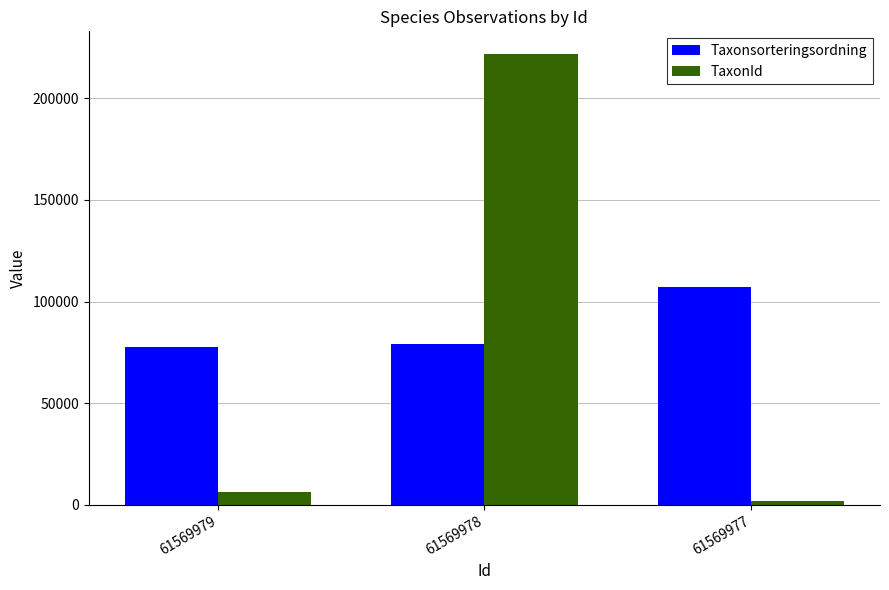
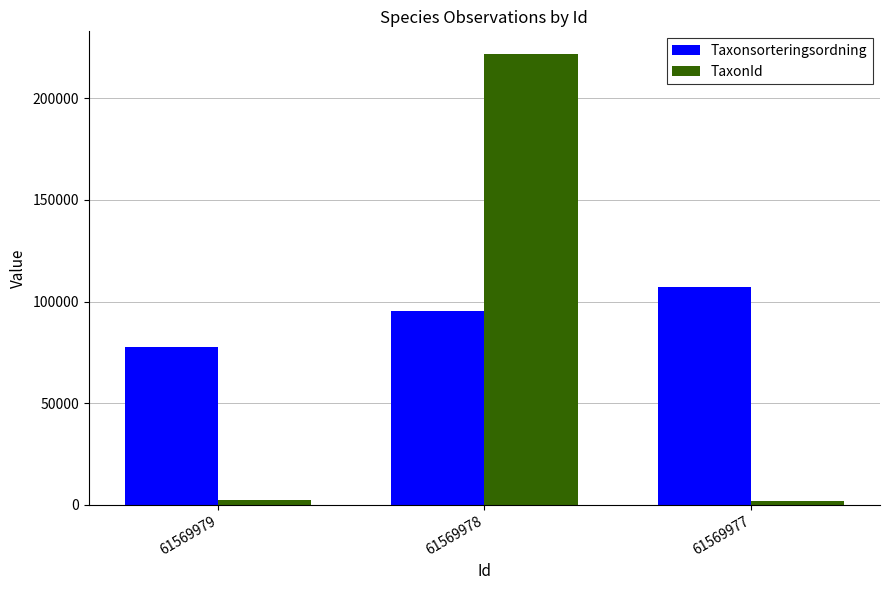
  {
    "Taxonsorteringsordning": {
      "61569979": 78000,
-     "61569978": 79000,
+     "61569978": 96000,
      "61569977": 107000
    },
    "TaxonId": {
-     "61569979": 6000,
+     "61569979": 2000,
      "61569978": 222000,
      "61569977": 2000
    }
  }
